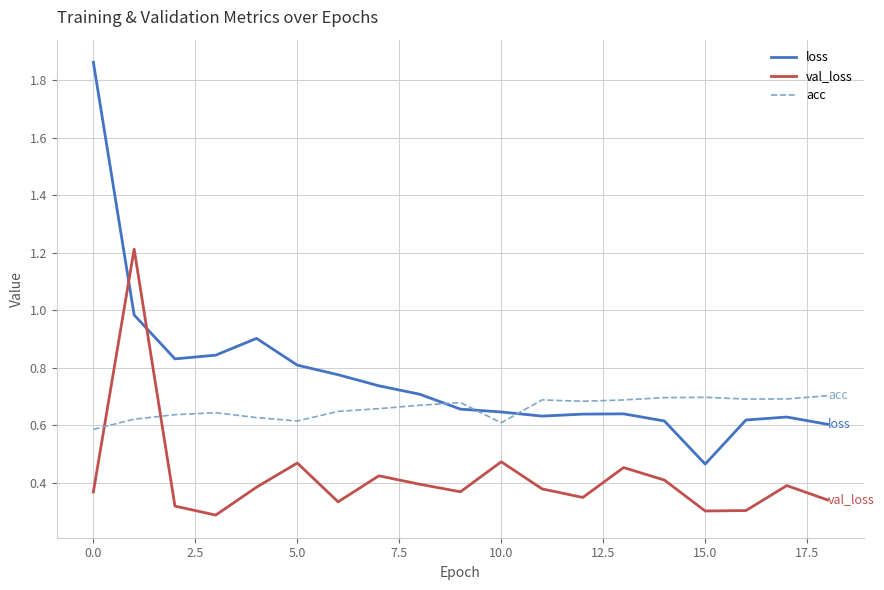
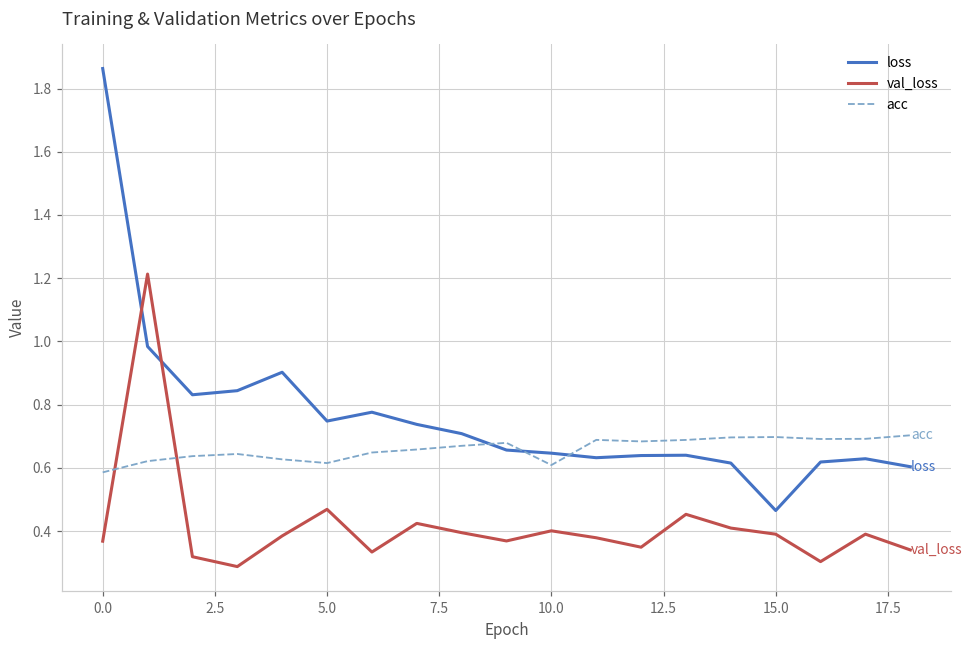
  {
    "loss": {
      "0.0": 1.86,
-     "5.0": 0.81,
+     "5.0": 0.75,
      "10.0": 0.65,
      "15.0": 0.47
    },
    "val_loss": {
      "0.0": 0.37,
      "5.0": 0.47,
-     "10.0": 0.47,
-     "15.0": 0.30
+     "10.0": 0.40,
+     "15.0": 0.39
    },
    "acc": {
      "0.0": 0.59,
      "5.0": 0.62,
      "10.0": 0.61,
      "15.0": 0.70
    }
  }
